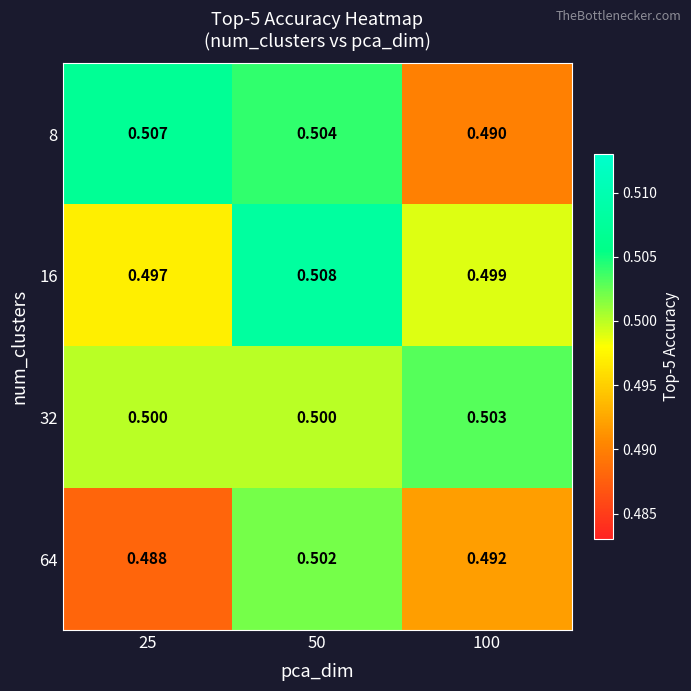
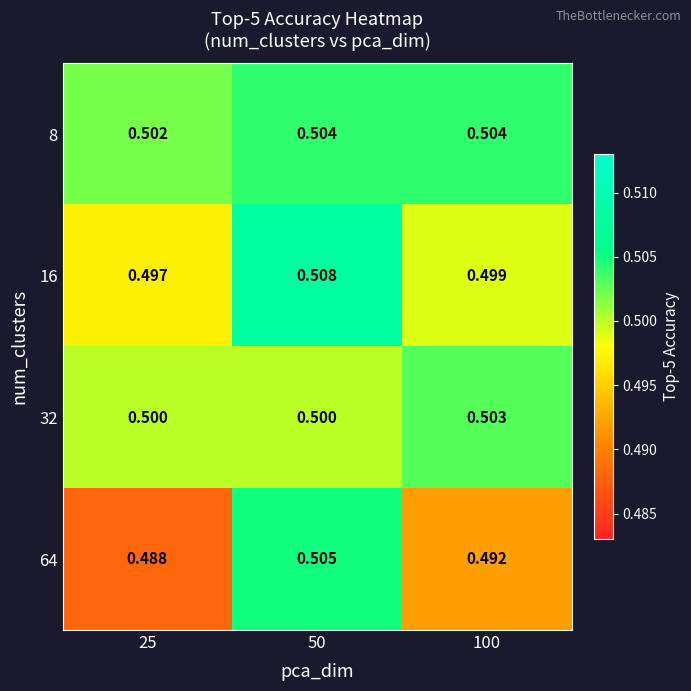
  {
    "8": {
-     "25": 0.507,
+     "25": 0.502,
      "50": 0.504,
-     "100": 0.490
+     "100": 0.504
    },
    "16": {
      "25": 0.497,
      "50": 0.508,
      "100": 0.499
    },
    "32": {
      "25": 0.500,
      "50": 0.500,
      "100": 0.503
    },
    "64": {
      "25": 0.488,
-     "50": 0.502,
+     "50": 0.505,
      "100": 0.492
    }
  }
